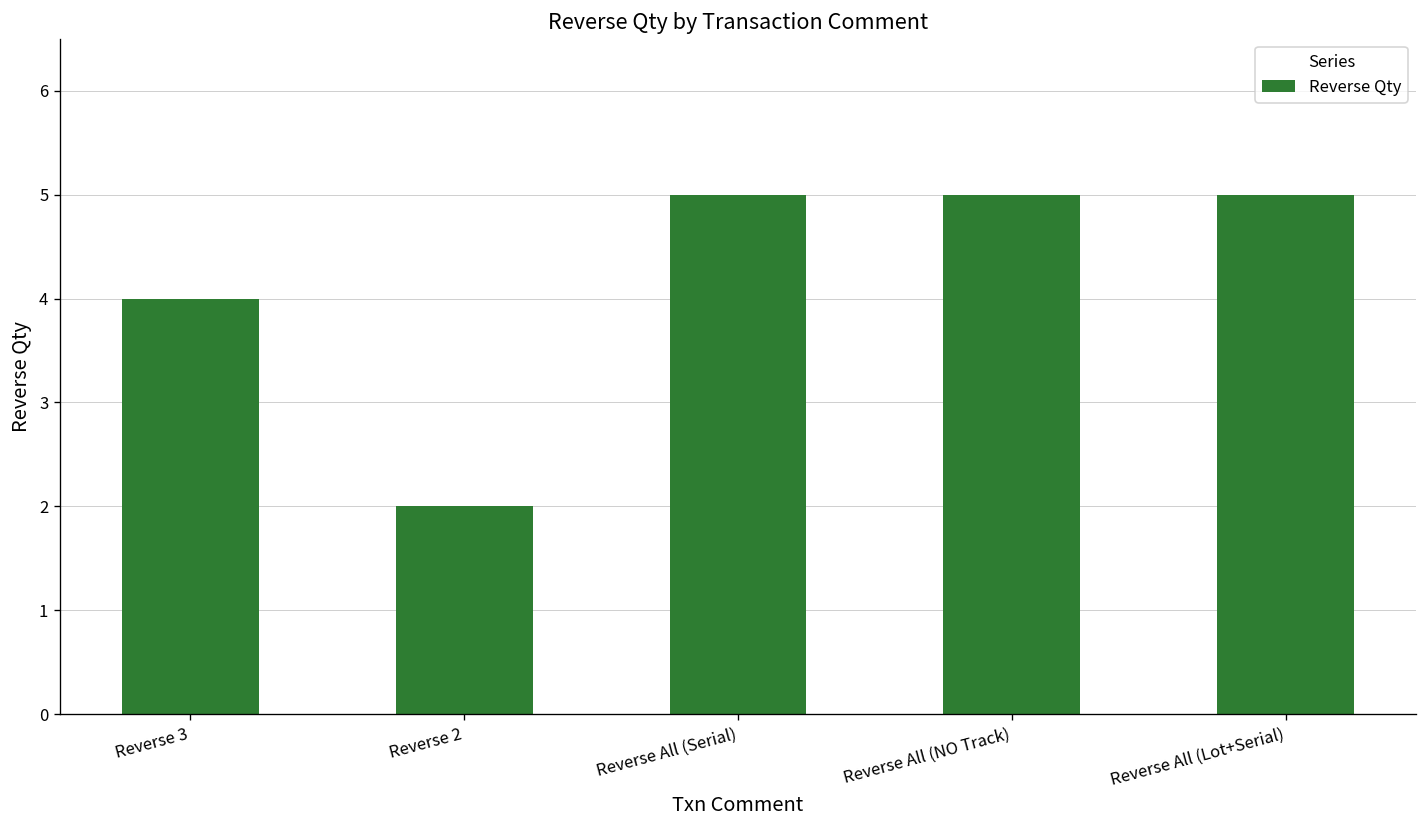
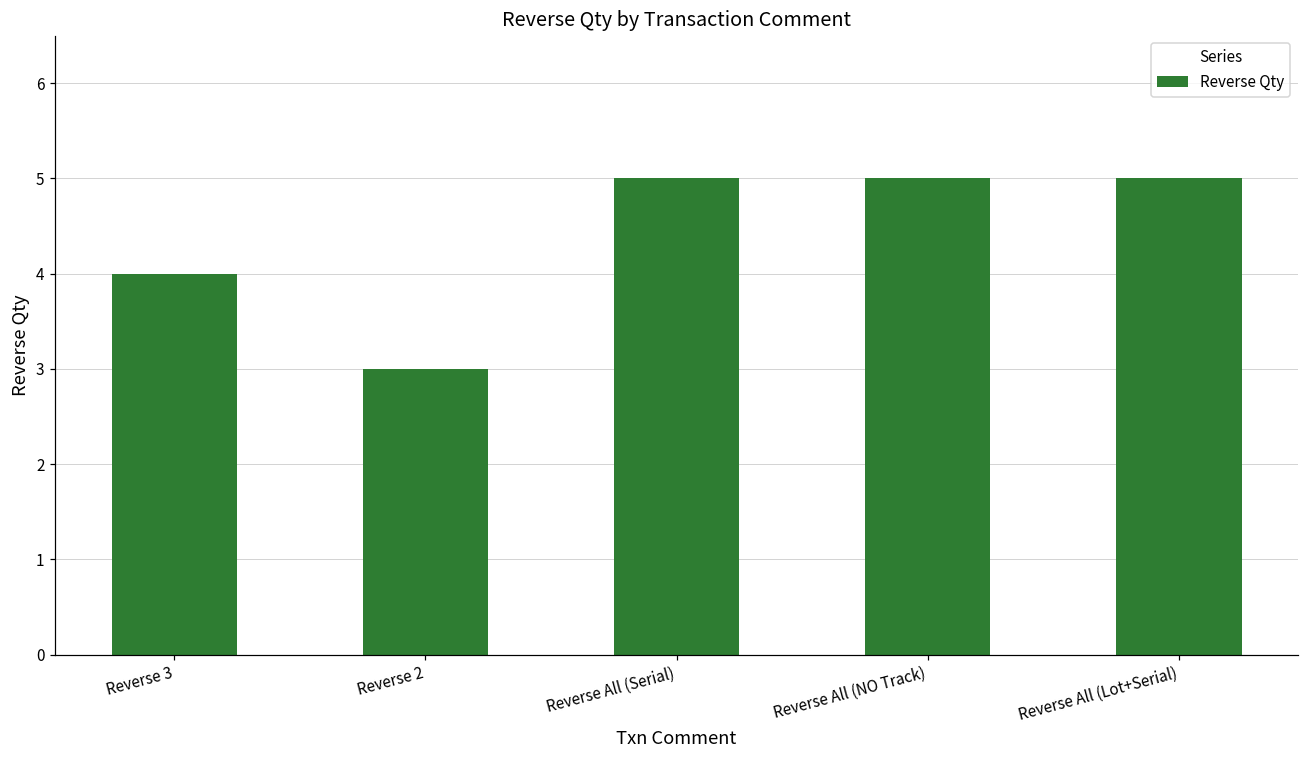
  {
    "Reverse 3": 4,
-   "Reverse 2": 2,
+   "Reverse 2": 3,
    "Reverse All (Serial)": 5,
    "Reverse All (NO Track)": 5,
    "Reverse All (Lot+Serial)": 5
  }
